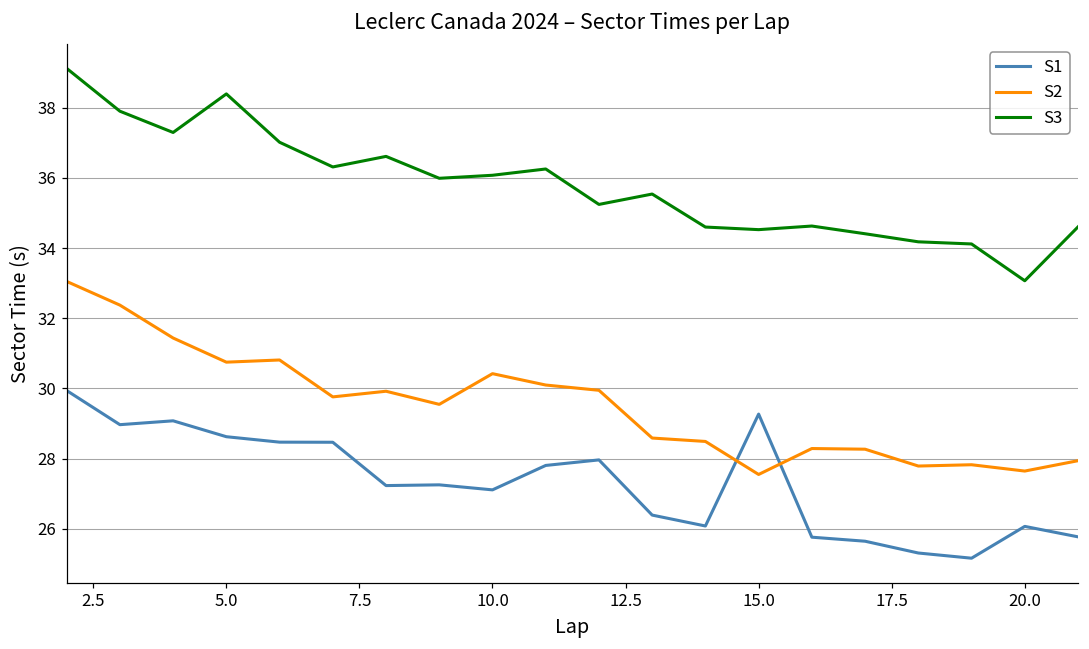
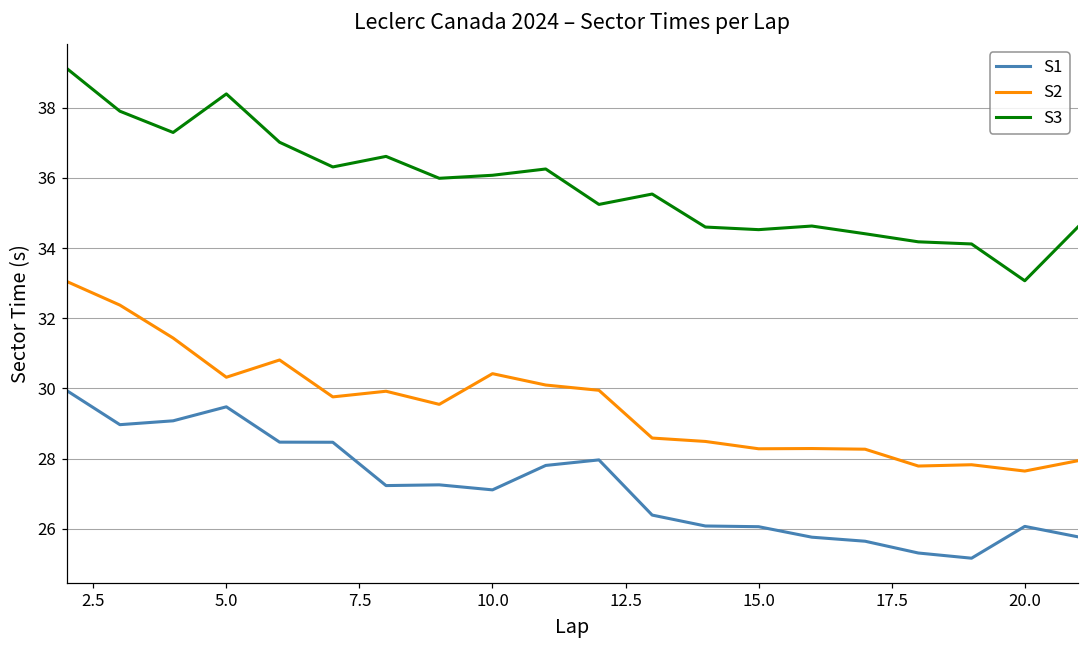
  {
    "S1": {
-     "5.0": 28.6,
+     "5.0": 29.5,
      "10.0": 27.1,
-     "15.0": 29.3,
+     "15.0": 26.1,
      "20.0": 26.1
    },
    "S2": {
-     "5.0": 30.8,
+     "5.0": 30.3,
      "10.0": 30.4,
-     "15.0": 27.5,
+     "15.0": 28.3,
      "20.0": 27.6
    },
    "S3": {
      "5.0": 38.4,
      "10.0": 36.1,
      "15.0": 34.5,
      "20.0": 33.1
    }
  }
